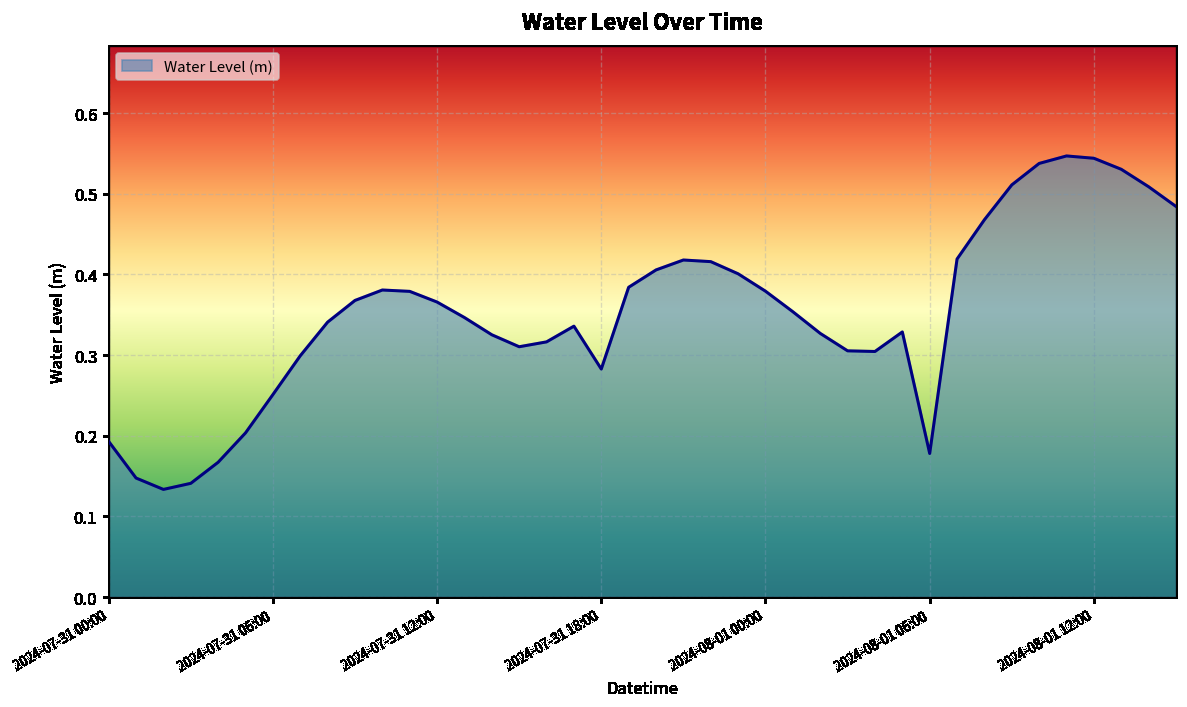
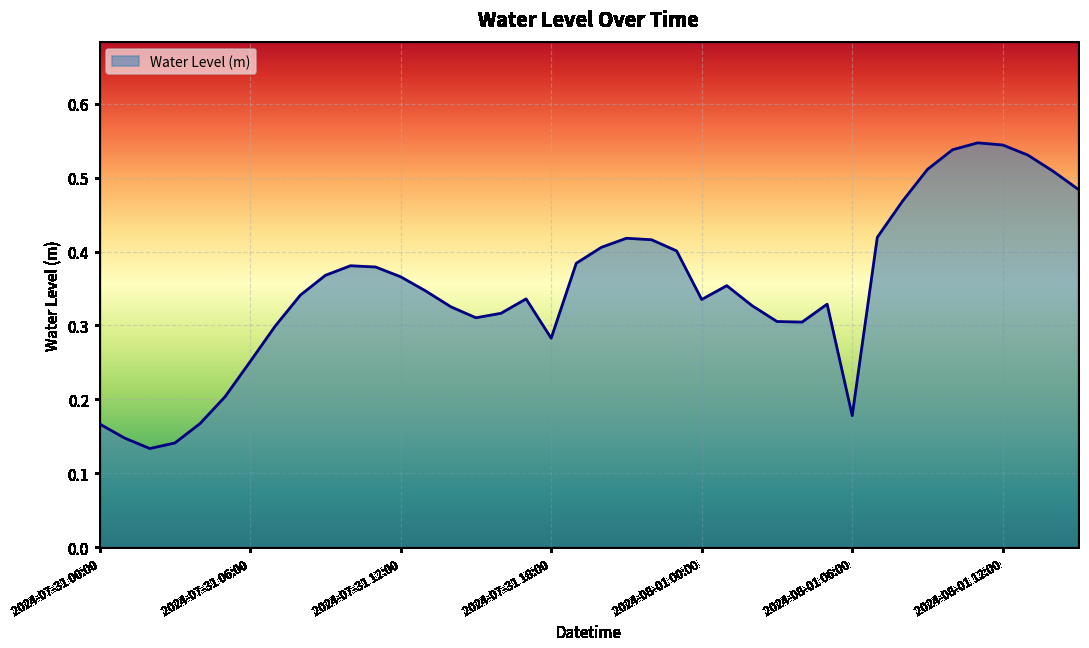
  {
-   "2024-07-31 00:00": 0.19,
+   "2024-07-31 00:00": 0.17,
    "2024-07-31 06:00": 0.25,
    "2024-07-31 12:00": 0.37,
    "2024-07-31 18:00": 0.28,
-   "2024-08-01 00:00": 0.38,
+   "2024-08-01 00:00": 0.34,
    "2024-08-01 06:00": 0.18,
    "2024-08-01 12:00": 0.54
  }
